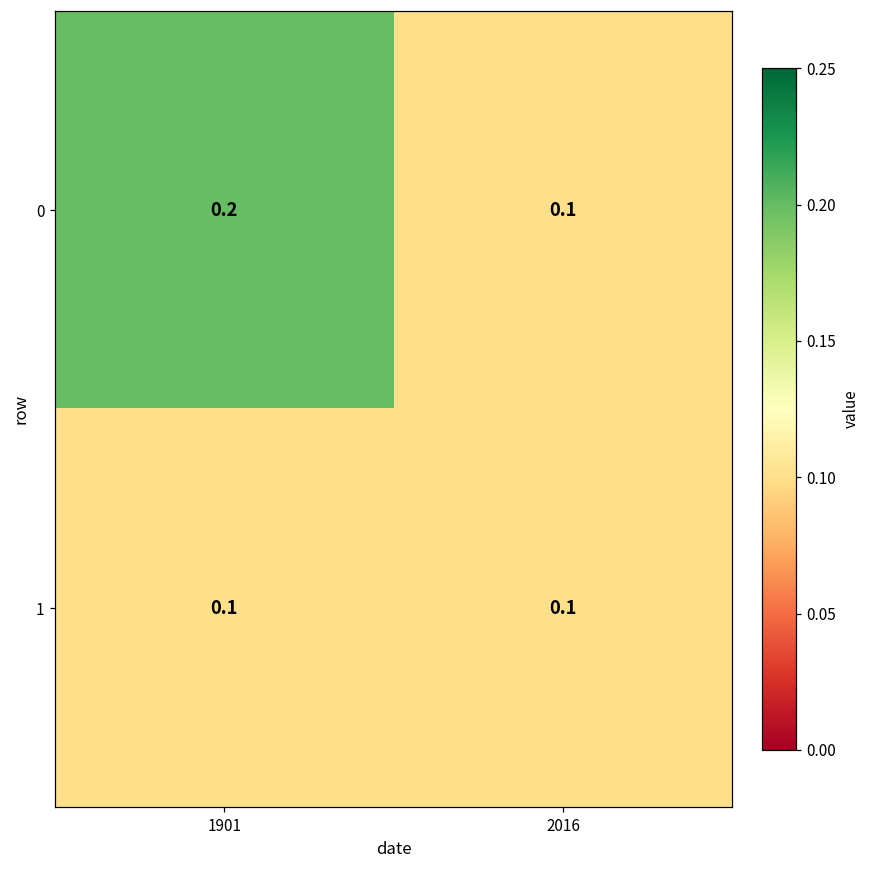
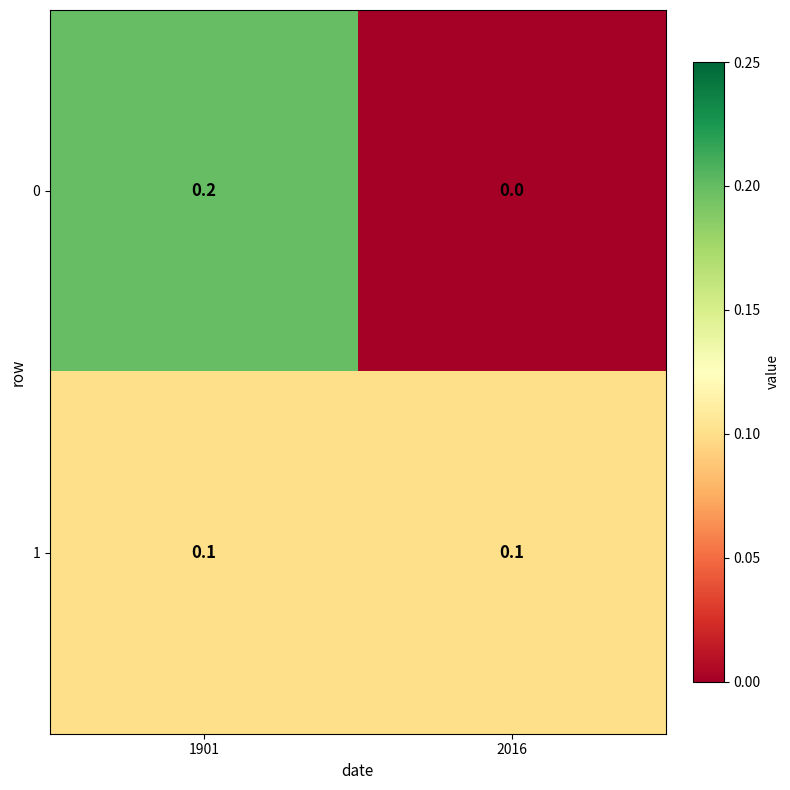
  {
    "0": {
      "1901": 0.2,
-     "2016": 0.1
+     "2016": 0.0
    },
    "1": {
      "1901": 0.1,
      "2016": 0.1
    }
  }
